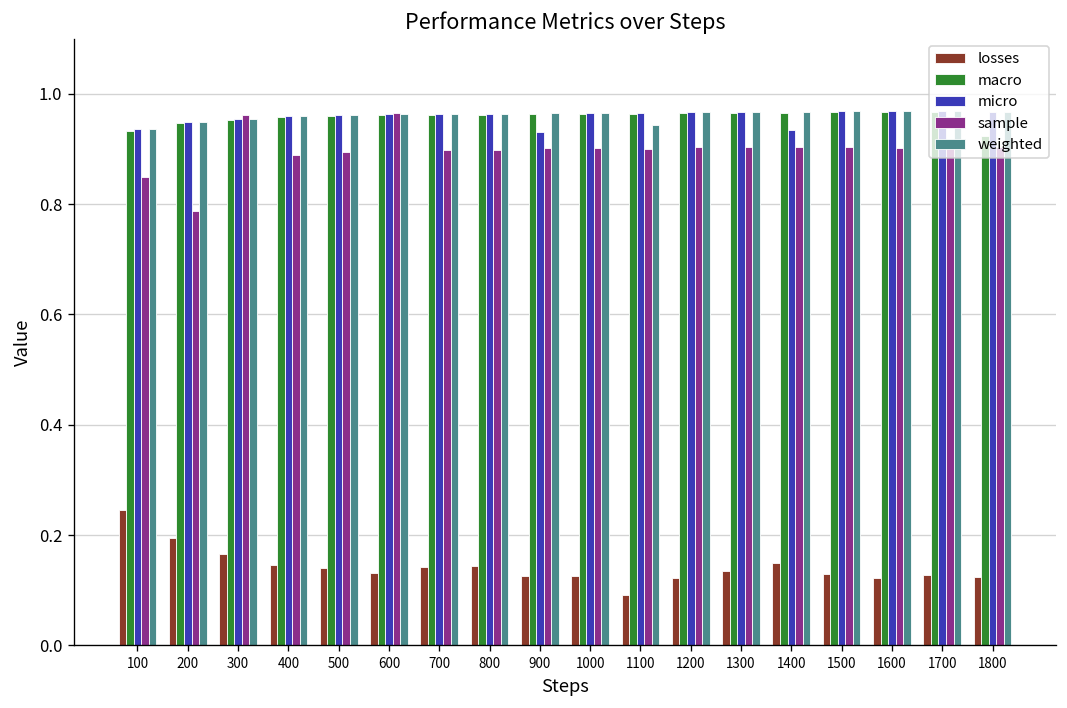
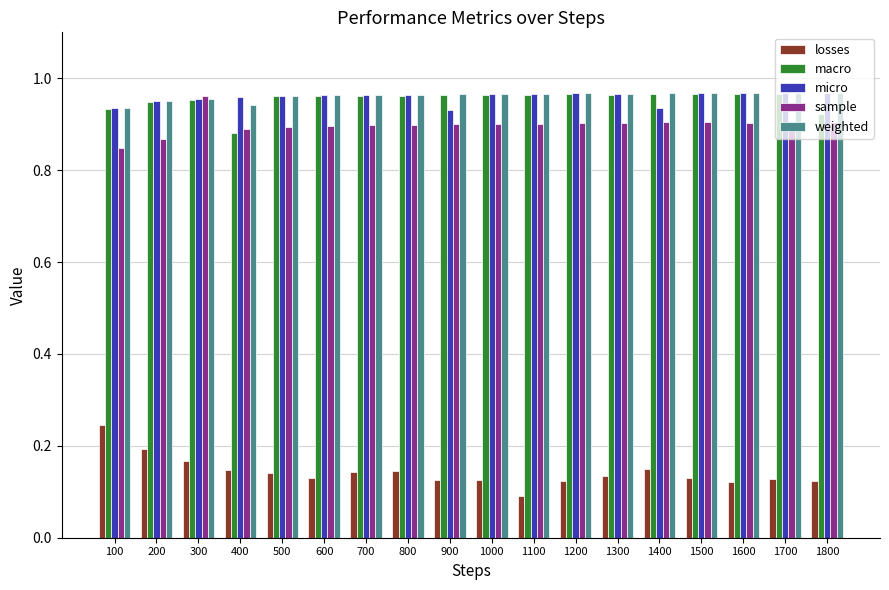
  {
    "losses": {
      "100": 0.24,
      "200": 0.19,
      "300": 0.17,
      "400": 0.15,
      "500": 0.14,
      "600": 0.13,
      "700": 0.14,
      "800": 0.14,
      "900": 0.12,
      "1000": 0.13,
      "1100": 0.09,
      "1200": 0.12,
      "1300": 0.13,
      "1400": 0.15,
      "1500": 0.13,
      "1600": 0.12,
      "1700": 0.13,
      "1800": 0.12
    },
    "macro": {
      "100": 0.93,
      "200": 0.95,
      "300": 0.95,
-     "400": 0.96,
+     "400": 0.88,
      "500": 0.96,
      "600": 0.96,
      "700": 0.96,
      "800": 0.96,
      "900": 0.96,
      "1000": 0.96,
      "1100": 0.96,
      "1200": 0.97,
      "1300": 0.96,
      "1400": 0.97,
      "1500": 0.97,
      "1600": 0.97
    },
    "micro": {
      "100": 0.94,
      "200": 0.95,
      "300": 0.96,
      "400": 0.96,
      "500": 0.96,
      "600": 0.96,
      "700": 0.96,
      "800": 0.96,
      "900": 0.93,
      "1000": 0.97,
      "1100": 0.97,
      "1200": 0.97,
      "1300": 0.97,
      "1400": 0.94,
      "1500": 0.97,
      "1600": 0.97
    },
    "sample": {
      "100": 0.85,
-     "200": 0.79,
+     "200": 0.87,
      "300": 0.96,
      "400": 0.89,
      "500": 0.89,
-     "600": 0.96,
+     "600": 0.90,
      "700": 0.90,
      "800": 0.90,
      "900": 0.90,
      "1000": 0.90,
      "1100": 0.90,
      "1200": 0.90,
      "1300": 0.90,
      "1400": 0.90,
      "1500": 0.90,
      "1600": 0.90
    },
    "weighted": {
      "100": 0.94,
      "200": 0.95,
      "300": 0.96,
-     "400": 0.96,
+     "400": 0.94,
      "500": 0.96,
      "600": 0.96,
      "700": 0.96,
      "800": 0.96,
      "900": 0.97,
      "1000": 0.97,
-     "1100": 0.94,
+     "1100": 0.97,
      "1200": 0.97,
      "1300": 0.97,
      "1400": 0.97,
      "1500": 0.97,
      "1600": 0.97
    }
  }
